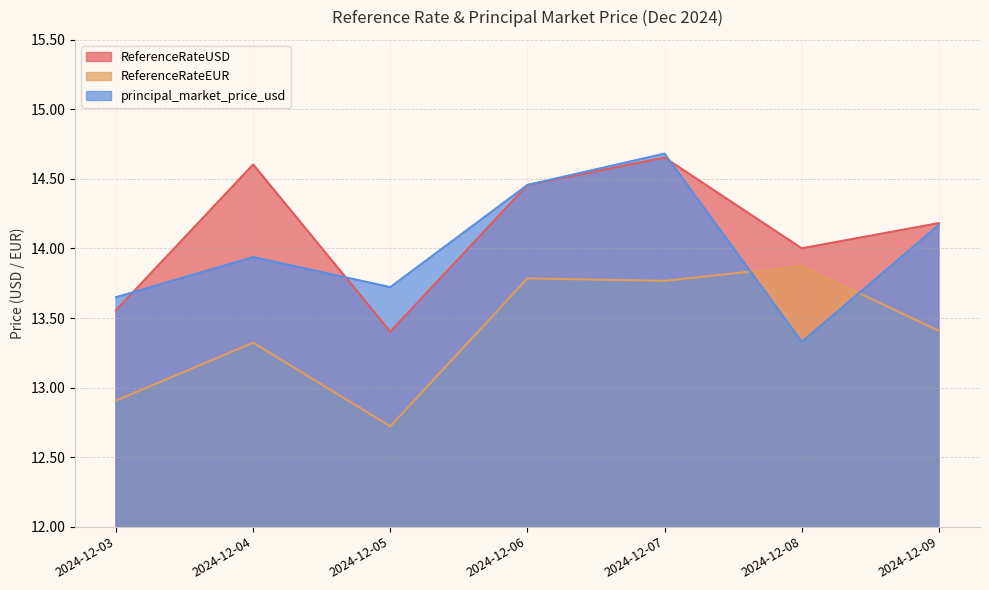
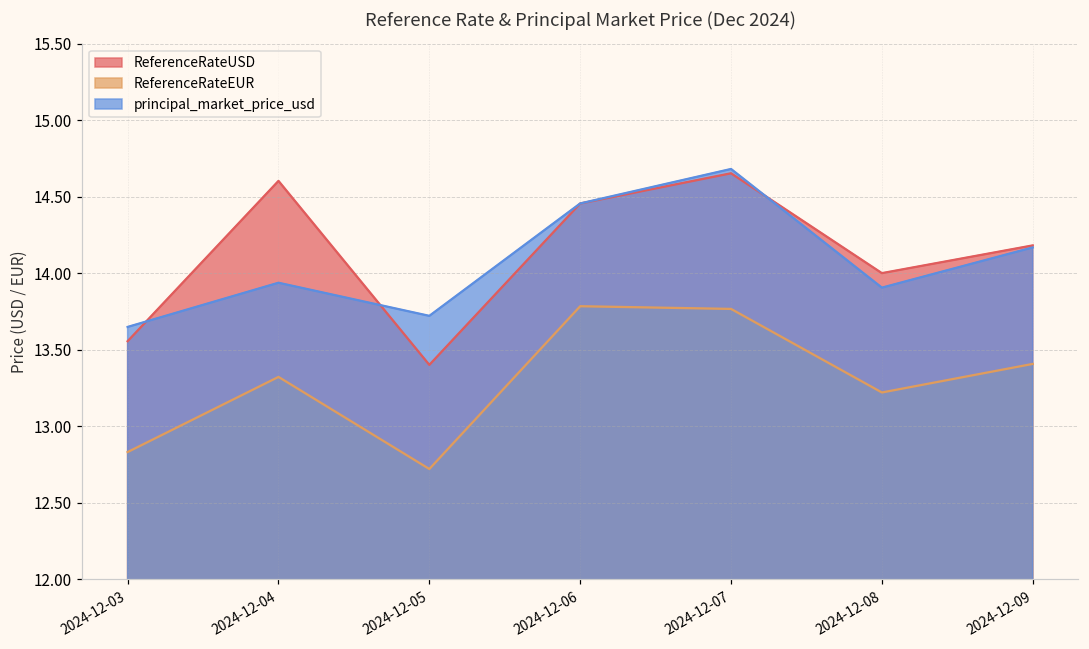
  {
    "ReferenceRateUSD": {
      "2024-12-03": 13.56,
      "2024-12-04": 14.60,
      "2024-12-05": 13.40,
      "2024-12-07": 14.65,
      "2024-12-08": 14.00
    },
    "ReferenceRateEUR": {
-     "2024-12-03": 12.91,
+     "2024-12-03": 12.83,
      "2024-12-04": 13.32,
      "2024-12-05": 12.72,
      "2024-12-06": 13.79,
      "2024-12-07": 13.77,
-     "2024-12-08": 13.87,
+     "2024-12-08": 13.22,
      "2024-12-09": 13.41
    },
    "principal_market_price_usd": {
      "2024-12-03": 13.65,
      "2024-12-04": 13.94,
      "2024-12-05": 13.72,
      "2024-12-07": 14.68,
-     "2024-12-08": 13.33
+     "2024-12-08": 13.91
    }
  }
